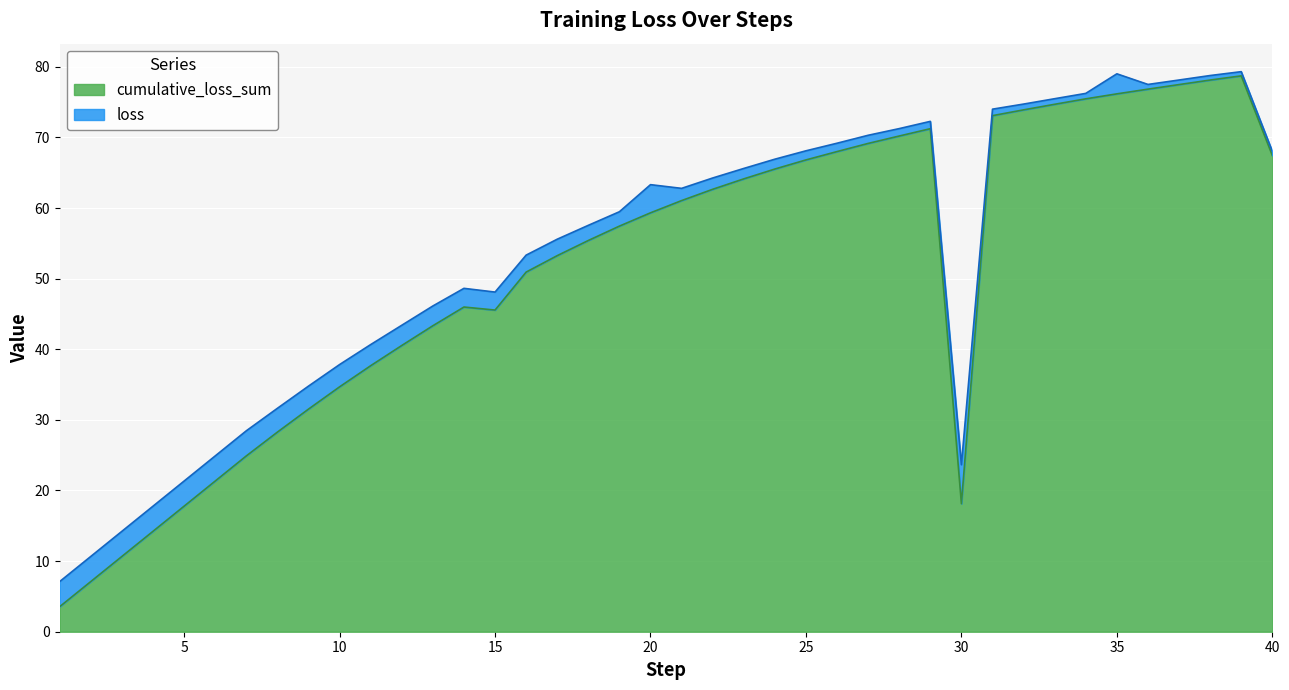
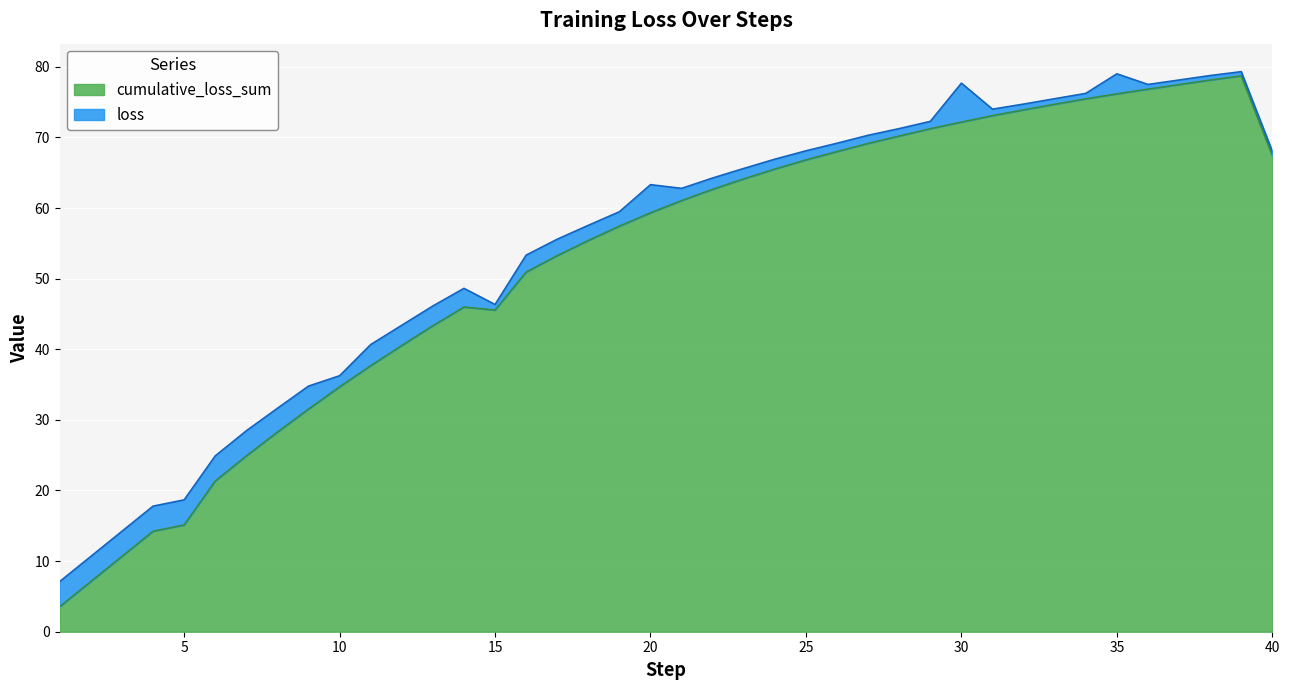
  {
    "cumulative_loss_sum": {
-     "5": 18,
+     "5": 15,
      "10": 35,
      "15": 46,
      "20": 59,
      "25": 67,
-     "30": 18,
+     "30": 72,
      "35": 76,
      "40": 67
    },
    "loss": {
      "5": 4,
-     "10": 3,
-     "15": 3,
+     "10": 2,
+     "15": 1,
      "20": 4,
      "25": 1,
      "30": 6,
      "35": 3,
      "40": 1
    }
  }
